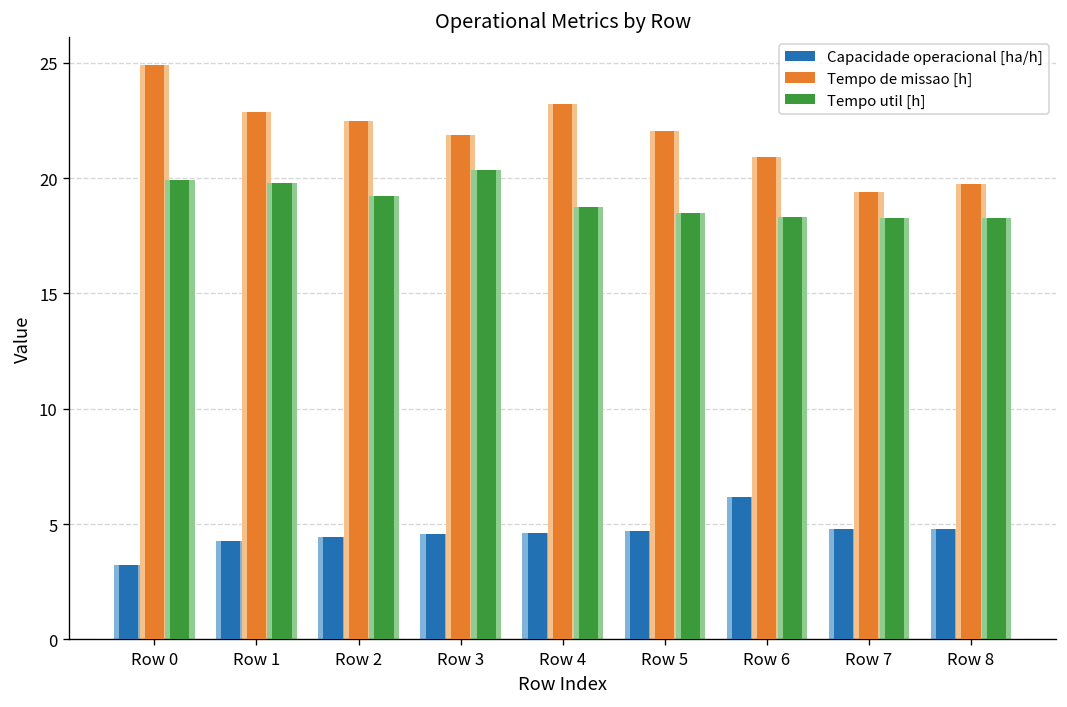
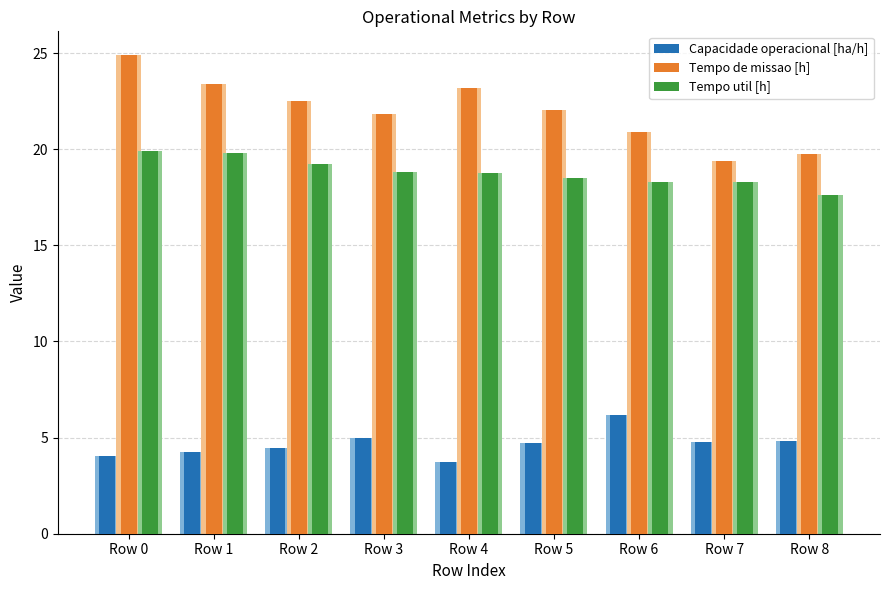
  {
    "Capacidade operacional [ha/h]": {
-     "Row 0": 3.2,
+     "Row 0": 4.0,
      "Row 1": 4.3,
      "Row 2": 4.4,
-     "Row 3": 4.6,
-     "Row 4": 4.6,
+     "Row 3": 5.0,
+     "Row 4": 3.7,
      "Row 5": 4.7,
      "Row 6": 6.2,
      "Row 7": 4.8,
      "Row 8": 4.8
    },
    "Tempo de missao [h]": {
      "Row 0": 24.9,
-     "Row 1": 22.9,
+     "Row 1": 23.4,
      "Row 2": 22.5,
      "Row 3": 21.9,
      "Row 4": 23.2,
      "Row 5": 22.0,
      "Row 6": 20.9,
      "Row 7": 19.4,
      "Row 8": 19.8
    },
    "Tempo util [h]": {
      "Row 0": 19.9,
      "Row 1": 19.8,
      "Row 2": 19.2,
-     "Row 3": 20.4,
+     "Row 3": 18.8,
      "Row 4": 18.8,
      "Row 5": 18.5,
      "Row 6": 18.3,
      "Row 7": 18.3,
-     "Row 8": 18.3
+     "Row 8": 17.6
    }
  }
